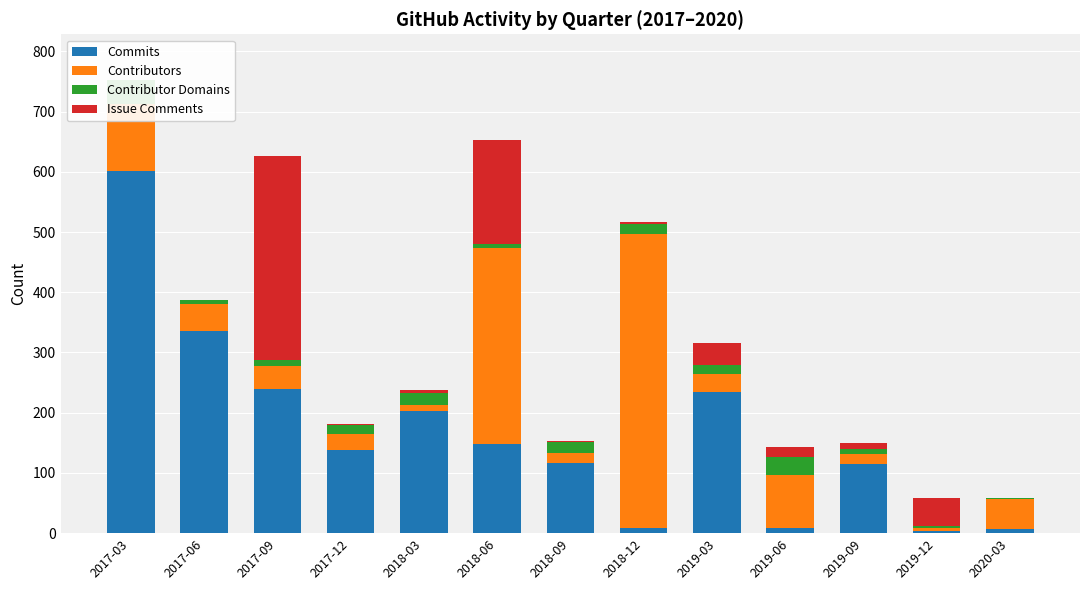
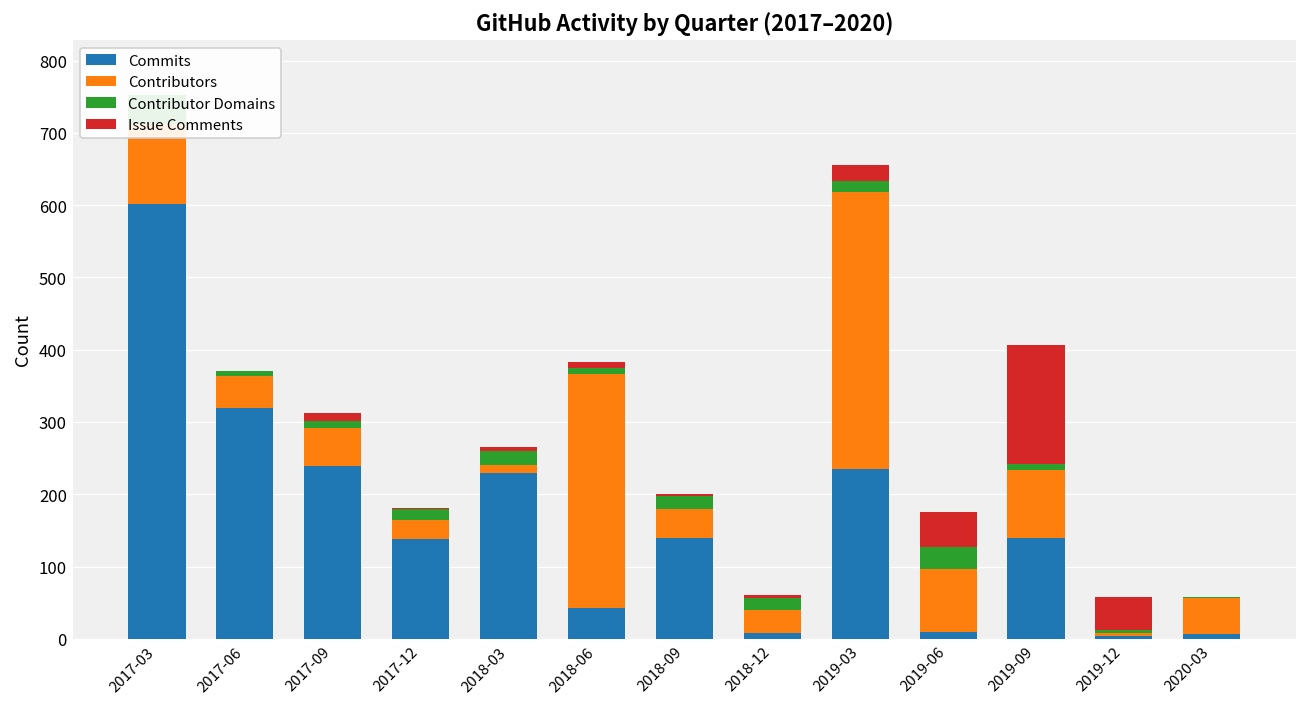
  {
    "Commits": {
      "2017-03": 600,
-     "2017-06": 340,
+     "2017-06": 320,
      "2017-09": 240,
      "2017-12": 140,
-     "2018-03": 200,
-     "2018-06": 150,
-     "2018-09": 120,
+     "2018-03": 230,
+     "2018-06": 40,
+     "2018-09": 140,
      "2018-12": 10,
      "2019-03": 240,
      "2019-06": 10,
-     "2019-09": 110,
+     "2019-09": 140,
      "2020-03": 10
    },
    "Contributors": {
      "2017-06": 50,
-     "2017-09": 40,
+     "2017-09": 50,
      "2017-12": 30,
      "2018-03": 10,
      "2018-06": 330,
-     "2018-09": 20,
-     "2018-12": 490,
-     "2019-03": 30,
+     "2018-09": 40,
+     "2018-12": 30,
+     "2019-03": 380,
      "2019-06": 90,
-     "2019-09": 20,
+     "2019-09": 90,
      "2020-03": 50
    },
    "Contributor Domains": {
      "2017-06": 10,
      "2017-09": 10,
      "2017-12": 20,
      "2018-03": 20,
      "2018-06": 10,
      "2018-09": 20,
      "2018-12": 20,
      "2019-03": 20,
      "2019-06": 30,
      "2019-09": 10
    },
    "Issue Comments": {
      "2017-06": 0,
-     "2017-09": 340,
+     "2017-09": 10,
      "2018-03": 10,
-     "2018-06": 170,
-     "2019-03": 40,
-     "2019-06": 20,
-     "2019-09": 10,
+     "2018-06": 10,
+     "2019-03": 20,
+     "2019-06": 50,
+     "2019-09": 170,
      "2019-12": 50,
      "2020-03": 0
    }
  }
